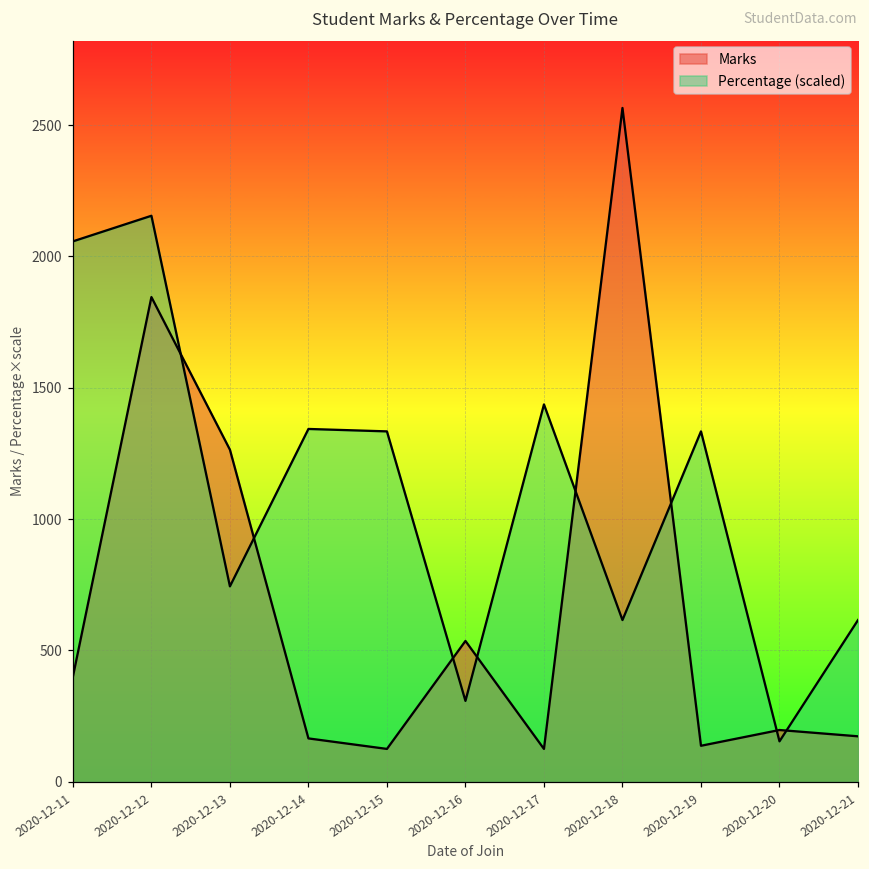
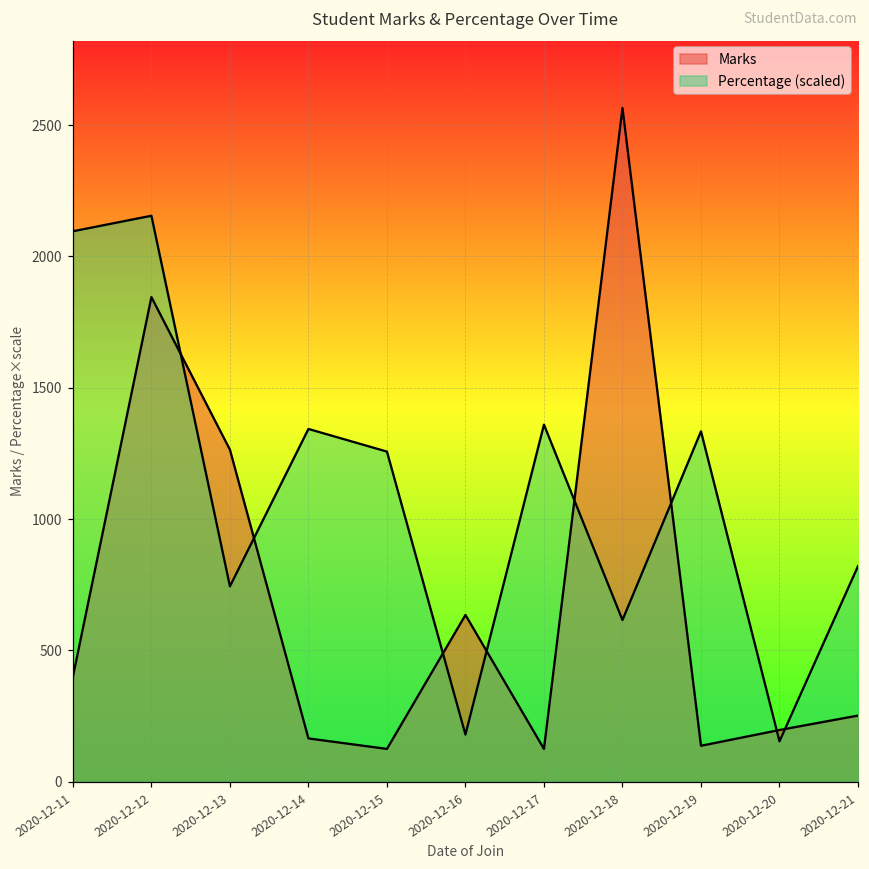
  {
    "Marks": {
      "2020-12-11": 400,
      "2020-12-12": 1850,
      "2020-12-13": 1260,
      "2020-12-14": 170,
      "2020-12-15": 130,
-     "2020-12-16": 540,
+     "2020-12-16": 640,
      "2020-12-17": 130,
      "2020-12-18": 2570,
      "2020-12-19": 140,
      "2020-12-20": 200,
-     "2020-12-21": 170
+     "2020-12-21": 250
    },
    "Percentage (scaled)": {
-     "2020-12-11": 2060,
+     "2020-12-11": 2100,
      "2020-12-12": 2150,
      "2020-12-13": 740,
      "2020-12-14": 1340,
-     "2020-12-15": 1330,
-     "2020-12-16": 310,
-     "2020-12-17": 1440,
+     "2020-12-15": 1260,
+     "2020-12-16": 180,
+     "2020-12-17": 1360,
      "2020-12-18": 620,
      "2020-12-19": 1330,
      "2020-12-20": 150,
-     "2020-12-21": 620
+     "2020-12-21": 820
    }
  }
